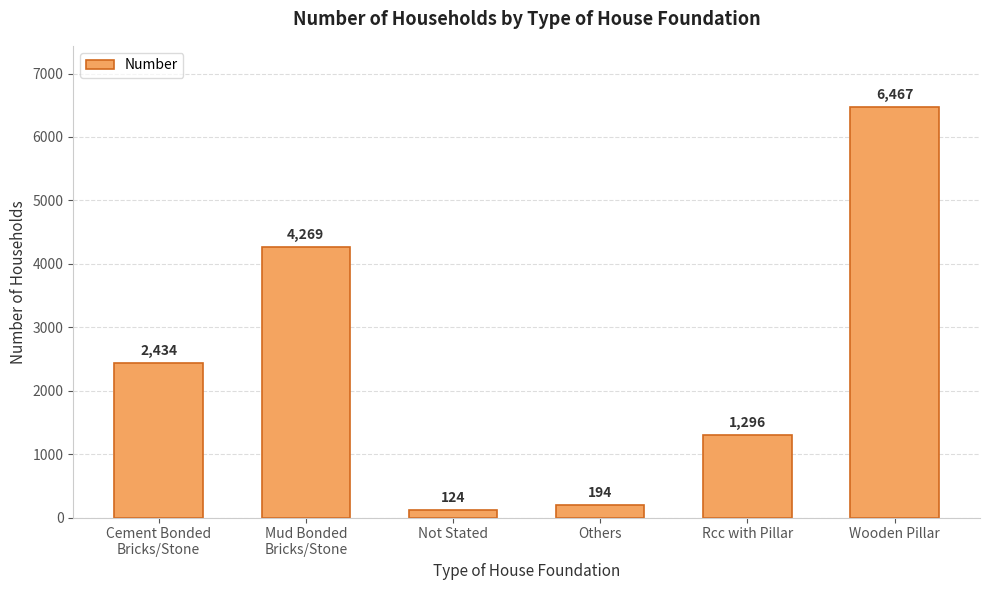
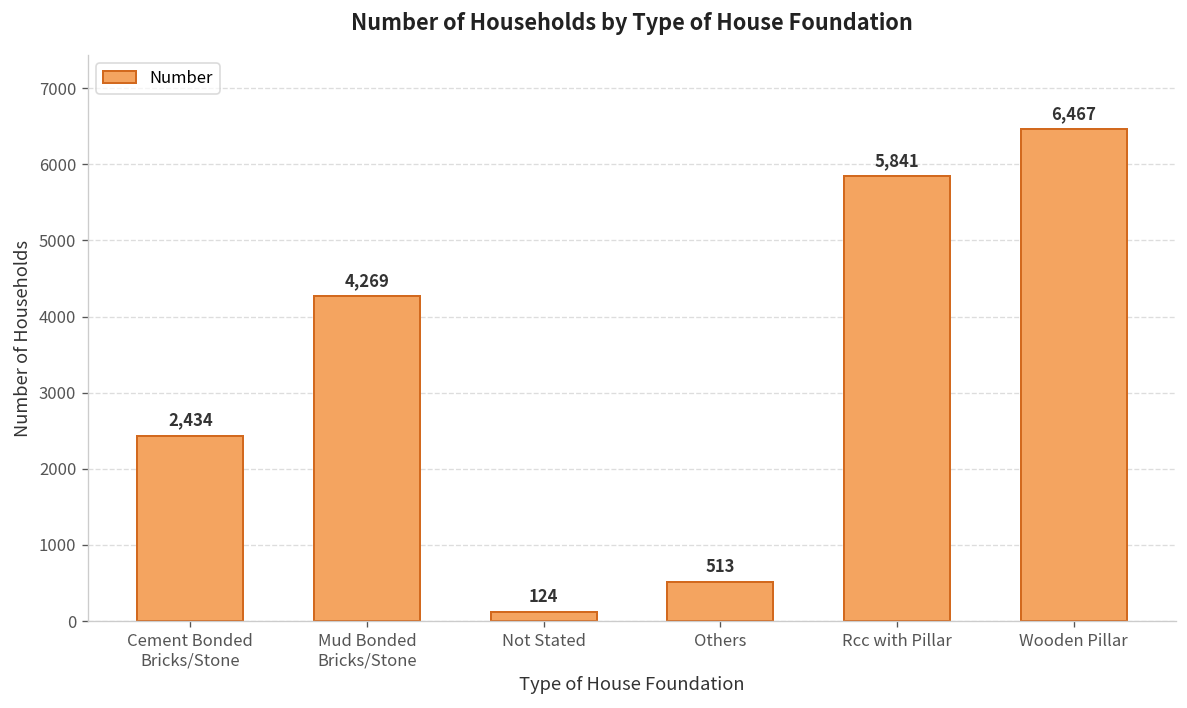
  {
    "Cement Bonded Bricks/Stone": "2,434",
    "Mud Bonded Bricks/Stone": "4,269",
    "Not Stated": "124",
-   "Others": "194",
-   "Rcc with Pillar": "1,296",
+   "Others": "513",
+   "Rcc with Pillar": "5,841",
    "Wooden Pillar": "6,467"
  }
